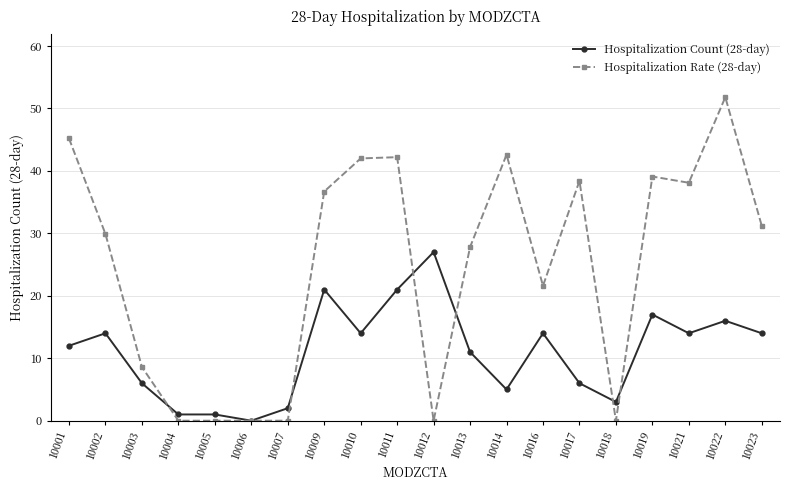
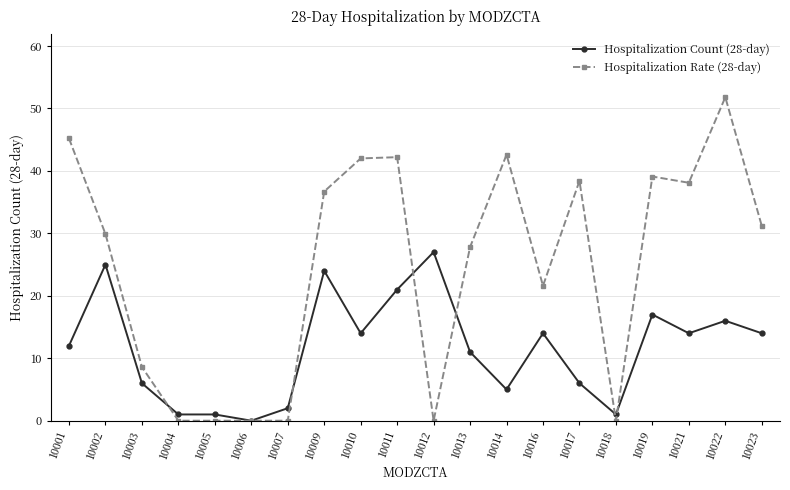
  {
    "Hospitalization Count (28-day)": {
      "10001": 12,
-     "10002": 14,
+     "10002": 25,
      "10003": 6,
      "10004": 1,
      "10005": 1,
      "10007": 2,
-     "10009": 21,
+     "10009": 24,
      "10010": 14,
      "10011": 21,
      "10012": 27,
      "10013": 11,
      "10014": 5,
      "10016": 14,
      "10017": 6,
-     "10018": 3,
+     "10018": 1,
      "10019": 17,
      "10021": 14,
      "10022": 16,
      "10023": 14
    },
    "Hospitalization Rate (28-day)": {
      "10001": 45,
      "10002": 30,
      "10003": 9,
      "10004": 0,
      "10005": 0,
      "10007": 0,
      "10009": 37,
      "10010": 42,
      "10011": 42,
      "10012": 0,
      "10013": 28,
      "10014": 43,
      "10016": 22,
      "10017": 38,
      "10018": 0,
      "10019": 39,
      "10021": 38,
      "10022": 52,
      "10023": 31
    }
  }
